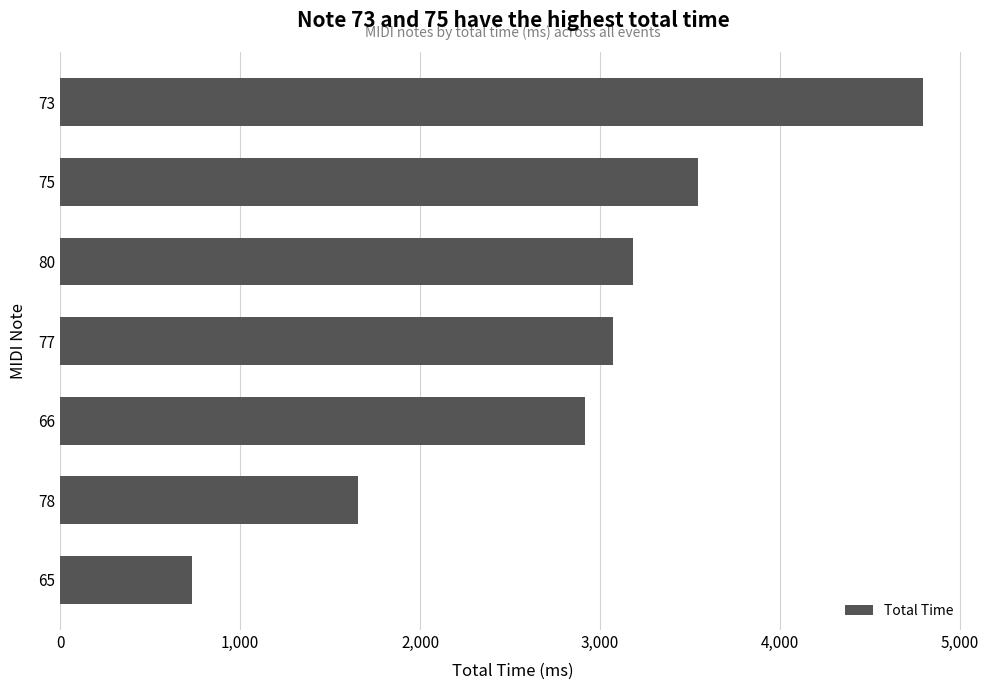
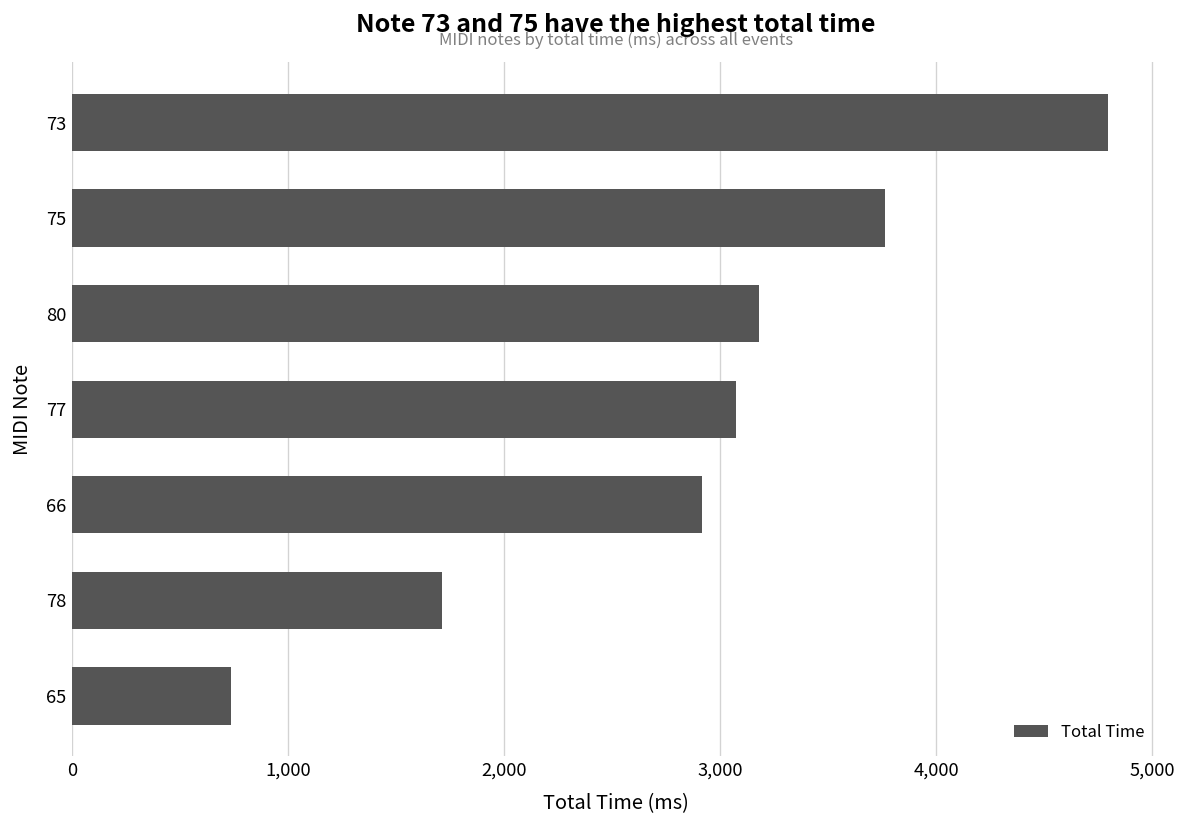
  {
    "73": "4,800",
-   "75": "3,550",
+   "75": "3,760",
    "80": "3,180",
    "77": "3,070",
    "66": "2,920",
-   "78": "1,660",
+   "78": "1,720",
    "65": "730"
  }
